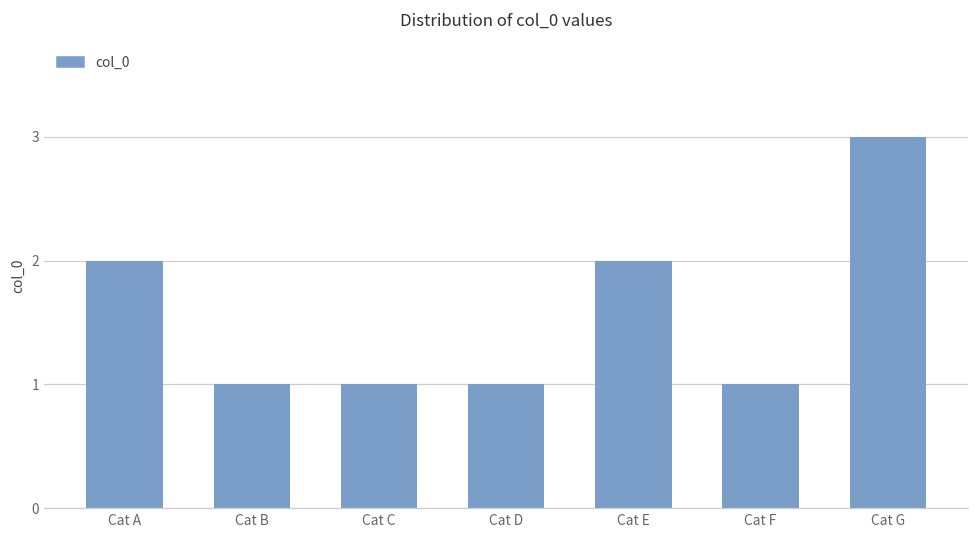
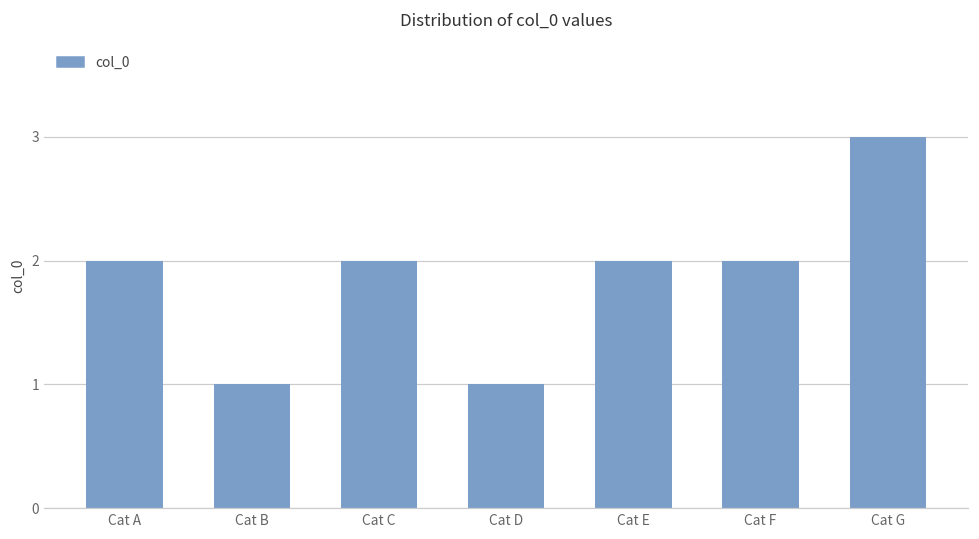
  {
    "Cat A": 2,
    "Cat B": 1,
-   "Cat C": 1,
+   "Cat C": 2,
    "Cat D": 1,
    "Cat E": 2,
-   "Cat F": 1,
+   "Cat F": 2,
    "Cat G": 3
  }
